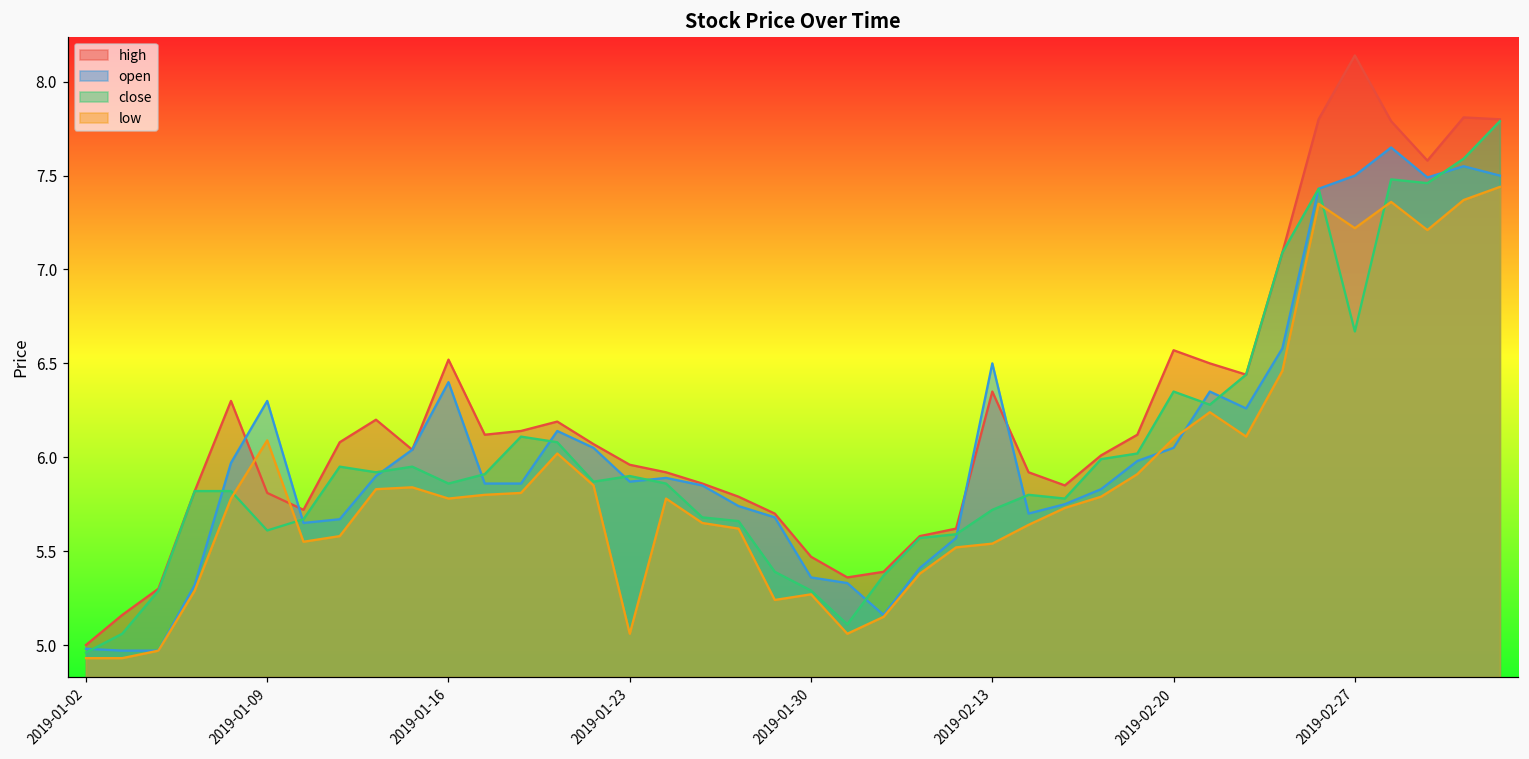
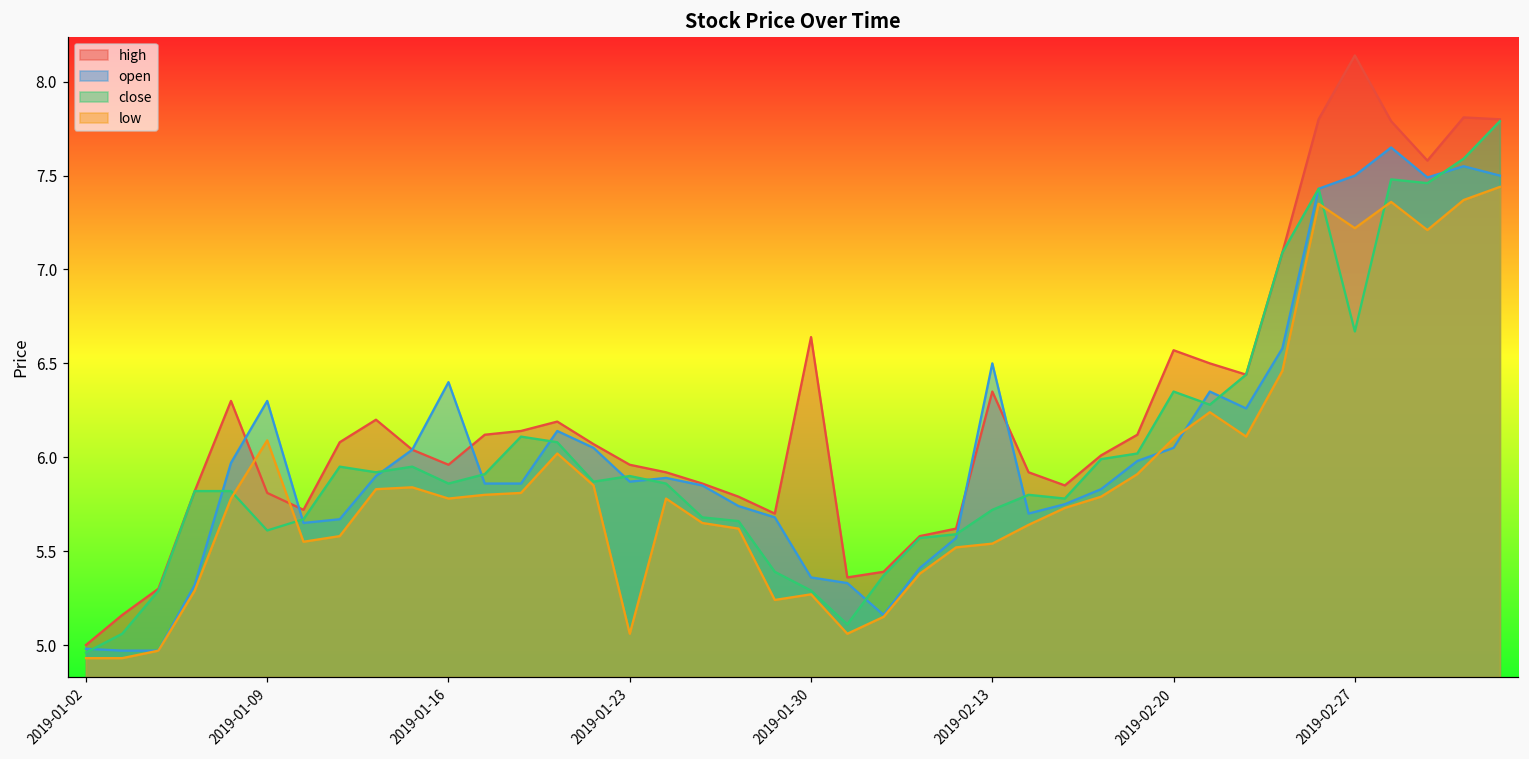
  {
    "high": {
      "2019-01-02": 5.00,
      "2019-01-09": 5.81,
-     "2019-01-16": 6.52,
+     "2019-01-16": 5.96,
      "2019-01-23": 5.96,
-     "2019-01-30": 5.47,
+     "2019-01-30": 6.64,
      "2019-02-13": 6.35,
      "2019-02-20": 6.57,
      "2019-02-27": 8.14
    },
    "open": {
      "2019-01-02": 4.98,
      "2019-01-09": 6.30,
      "2019-01-16": 6.40,
      "2019-01-23": 5.87,
      "2019-01-30": 5.36,
      "2019-02-13": 6.50,
      "2019-02-20": 6.05,
      "2019-02-27": 7.50
    },
    "close": {
      "2019-01-02": 4.96,
      "2019-01-09": 5.61,
      "2019-01-16": 5.86,
      "2019-01-23": 5.90,
      "2019-01-30": 5.29,
      "2019-02-13": 5.72,
      "2019-02-20": 6.35,
      "2019-02-27": 6.67
    },
    "low": {
      "2019-01-02": 4.93,
      "2019-01-09": 6.09,
      "2019-01-16": 5.78,
      "2019-01-23": 5.06,
      "2019-01-30": 5.27,
      "2019-02-13": 5.54,
      "2019-02-20": 6.10,
      "2019-02-27": 7.22
    }
  }
